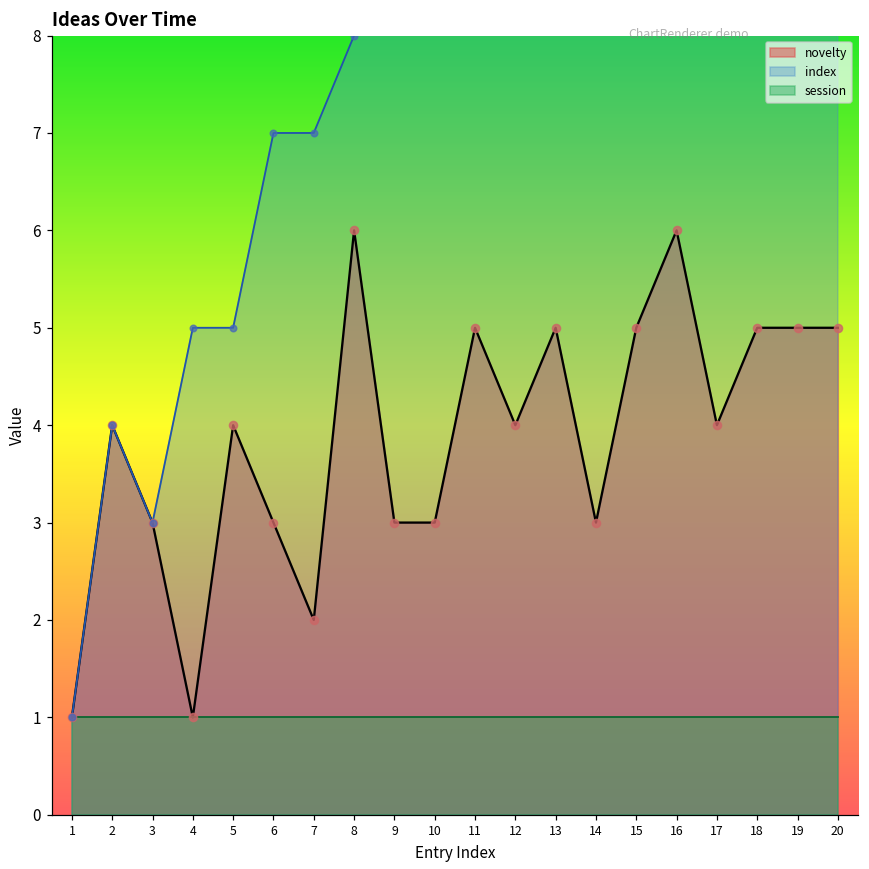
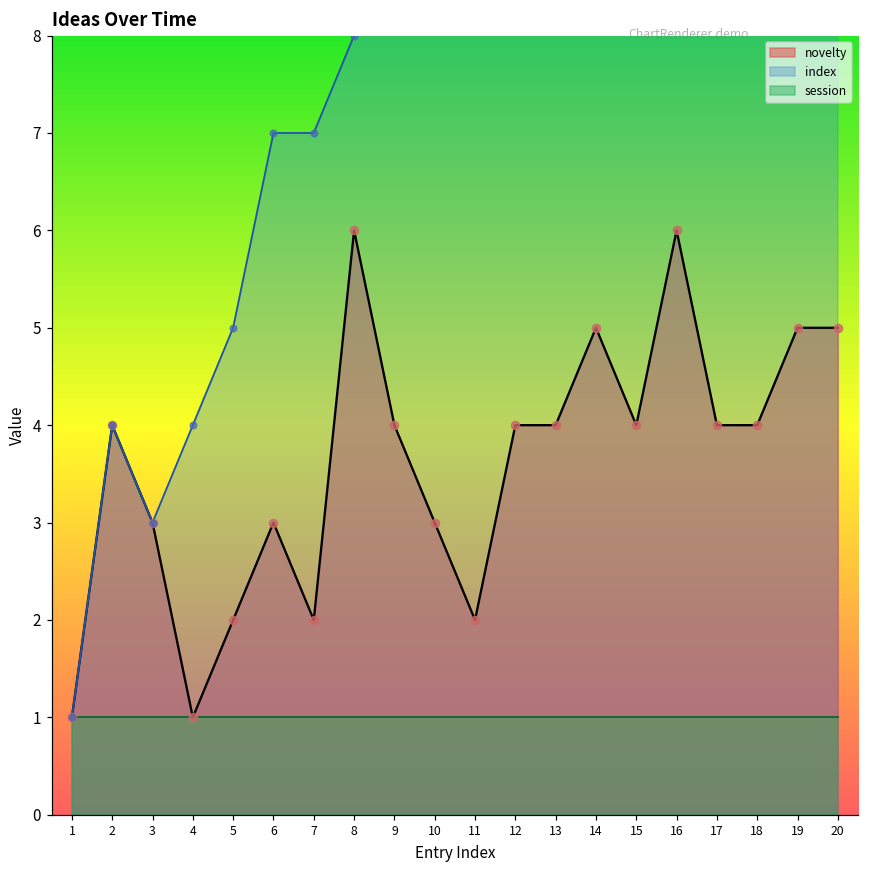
  {
    "novelty": {
-     "5": 4,
+     "5": 2,
      "6": 3,
      "7": 2,
      "8": 6,
-     "9": 3,
+     "9": 4,
      "10": 3,
-     "11": 5,
+     "11": 2,
      "12": 4,
-     "13": 5,
-     "14": 3,
-     "15": 5,
+     "13": 4,
+     "14": 5,
+     "15": 4,
      "16": 6,
      "17": 4,
-     "18": 5,
+     "18": 4,
      "19": 5,
      "20": 5
    },
    "index": {
-     "4": 5,
+     "4": 4,
      "5": 5,
      "6": 7,
      "7": 7,
      "8": 8
    },
    "session": {
      "2": 1,
      "3": 1,
      "5": 1,
      "6": 1,
      "7": 1,
      "8": 1,
      "9": 1,
      "10": 1,
      "11": 1,
      "12": 1,
      "13": 1,
      "14": 1,
      "15": 1,
      "16": 1,
      "17": 1,
      "18": 1,
      "19": 1,
      "20": 1
    }
  }
